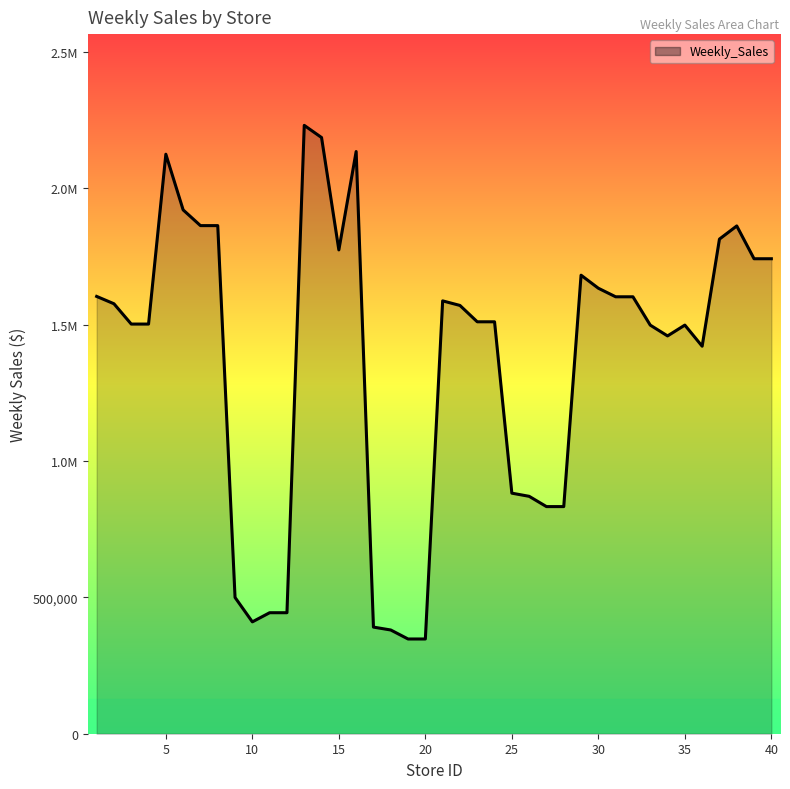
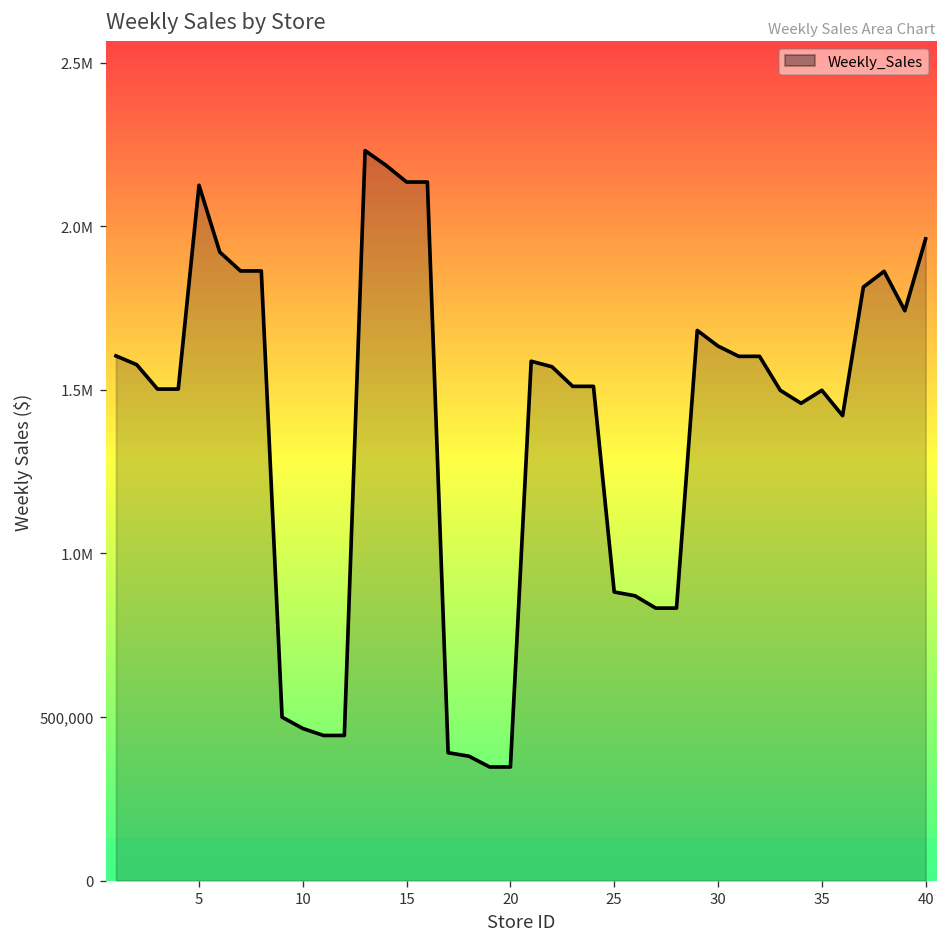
  {
    "5": "2,130,000",
-   "10": "410,000",
-   "15": "1,770,000",
+   "10": "470,000",
+   "15": "2,130,000",
    "20": "350,000",
    "25": "880,000",
    "30": "1,630,000",
    "35": "1,500,000",
-   "40": "1,740,000"
+   "40": "1,960,000"
  }
